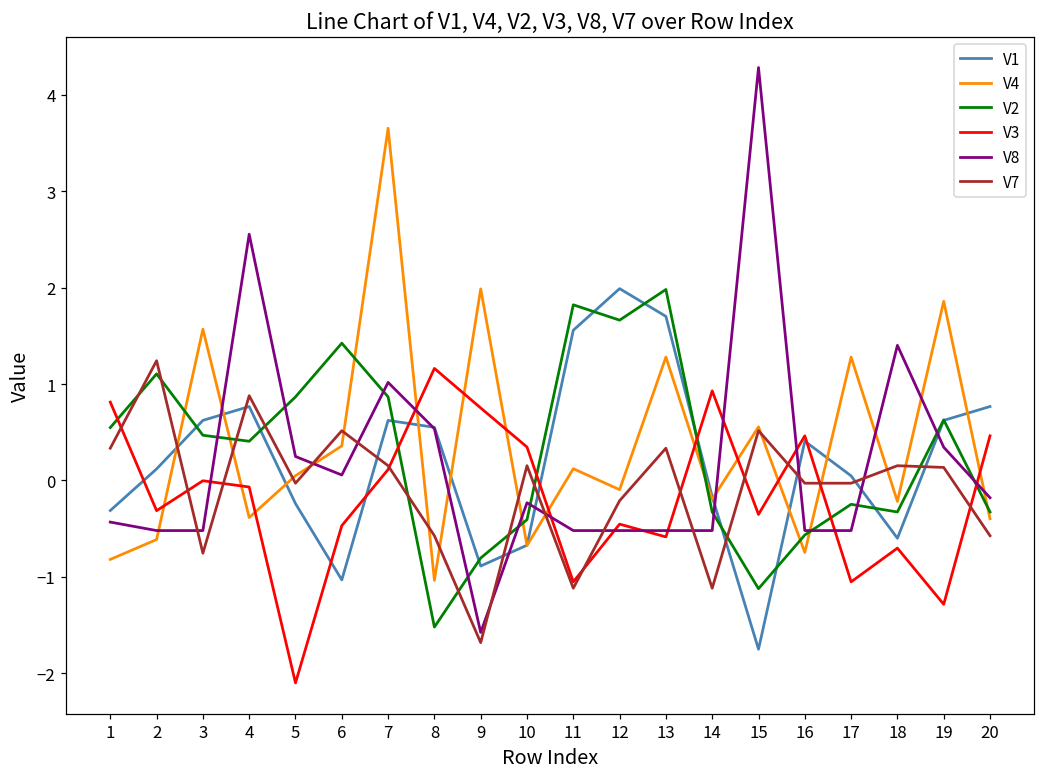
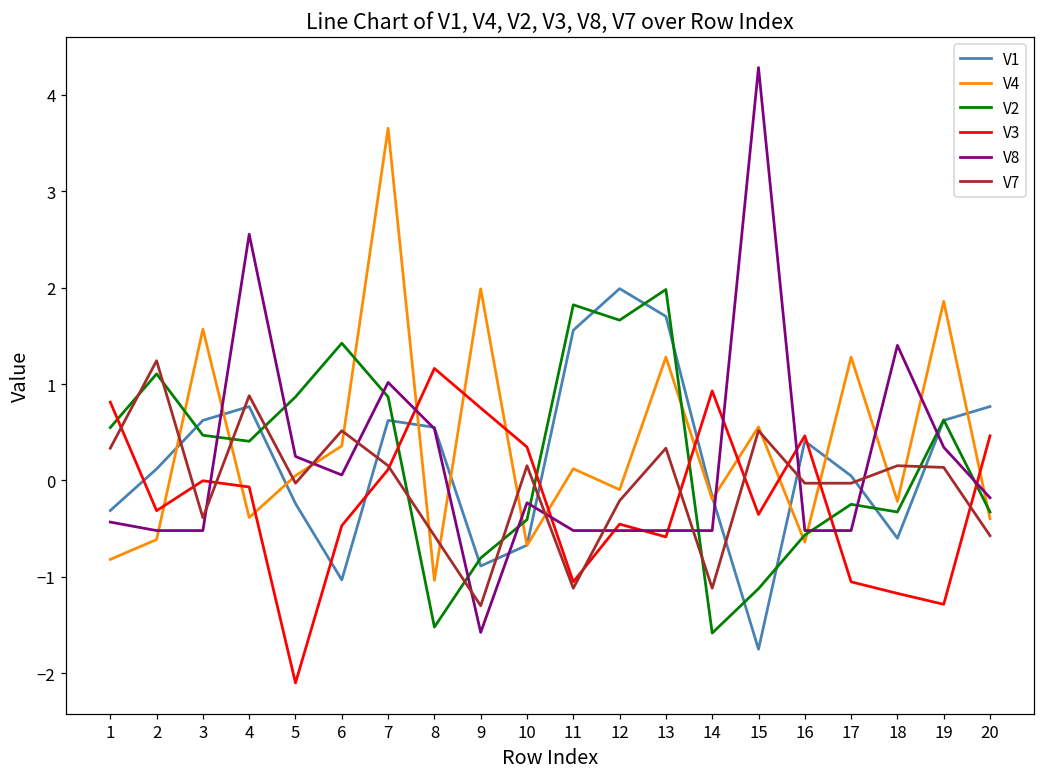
  {
    "V1": {
      "1": -0.3,
      "2": 0.1,
      "3": 0.6,
      "4": 0.8,
      "5": -0.2,
      "6": -1.0,
      "7": 0.6,
      "9": -0.9,
      "11": 1.6,
      "12": 2.0,
      "13": 1.7,
      "15": -1.8,
      "16": 0.4,
      "17": 0.0,
      "18": -0.6,
      "20": 0.8
    },
    "V4": {
      "1": -0.8,
      "2": -0.6,
      "3": 1.6,
      "4": -0.4,
      "5": 0.0,
      "6": 0.4,
      "7": 3.7,
      "8": -1.0,
      "9": 2.0,
      "11": 0.1,
      "12": -0.1,
      "13": 1.3,
      "15": 0.6,
-     "16": -0.7,
+     "16": -0.6,
      "17": 1.3,
      "18": -0.2,
      "19": 1.9,
      "20": -0.4
    },
    "V2": {
      "1": 0.5,
      "2": 1.1,
      "3": 0.5,
      "4": 0.4,
      "5": 0.9,
      "6": 1.4,
      "7": 0.9,
      "8": -1.5,
      "9": -0.8,
      "10": -0.4,
      "11": 1.8,
      "12": 1.7,
      "13": 2.0,
-     "14": -0.3,
+     "14": -1.6,
      "15": -1.1,
      "16": -0.6,
      "17": -0.2,
      "18": -0.3,
      "20": -0.3
    },
    "V3": {
      "1": 0.8,
      "2": -0.3,
      "3": 0.0,
      "4": -0.1,
      "5": -2.1,
      "6": -0.5,
      "7": 0.1,
      "8": 1.2,
      "9": 0.8,
      "10": 0.3,
      "11": -1.1,
      "12": -0.5,
      "13": -0.6,
      "14": 0.9,
      "15": -0.4,
      "16": 0.5,
      "17": -1.1,
-     "18": -0.7,
+     "18": -1.2,
      "19": -1.3,
      "20": 0.5
    },
    "V8": {
      "1": -0.4,
      "2": -0.5,
      "3": -0.5,
      "4": 2.6,
      "5": 0.2,
      "6": 0.1,
      "7": 1.0,
      "9": -1.6,
      "10": -0.2,
      "11": -0.5,
      "12": -0.5,
      "13": -0.5,
      "14": -0.5,
      "15": 4.3,
      "16": -0.5,
      "17": -0.5,
      "18": 1.4,
      "19": 0.3,
      "20": -0.2
    },
    "V7": {
      "1": 0.3,
      "2": 1.2,
-     "3": -0.8,
+     "3": -0.4,
      "4": 0.9,
      "5": 0.0,
      "6": 0.5,
      "7": 0.2,
      "8": -0.6,
-     "9": -1.7,
+     "9": -1.3,
      "10": 0.2,
      "11": -1.1,
      "12": -0.2,
      "13": 0.3,
      "14": -1.1,
      "15": 0.5,
      "16": 0.0,
      "17": 0.0,
      "18": 0.2,
      "19": 0.1,
      "20": -0.6
    }
  }
